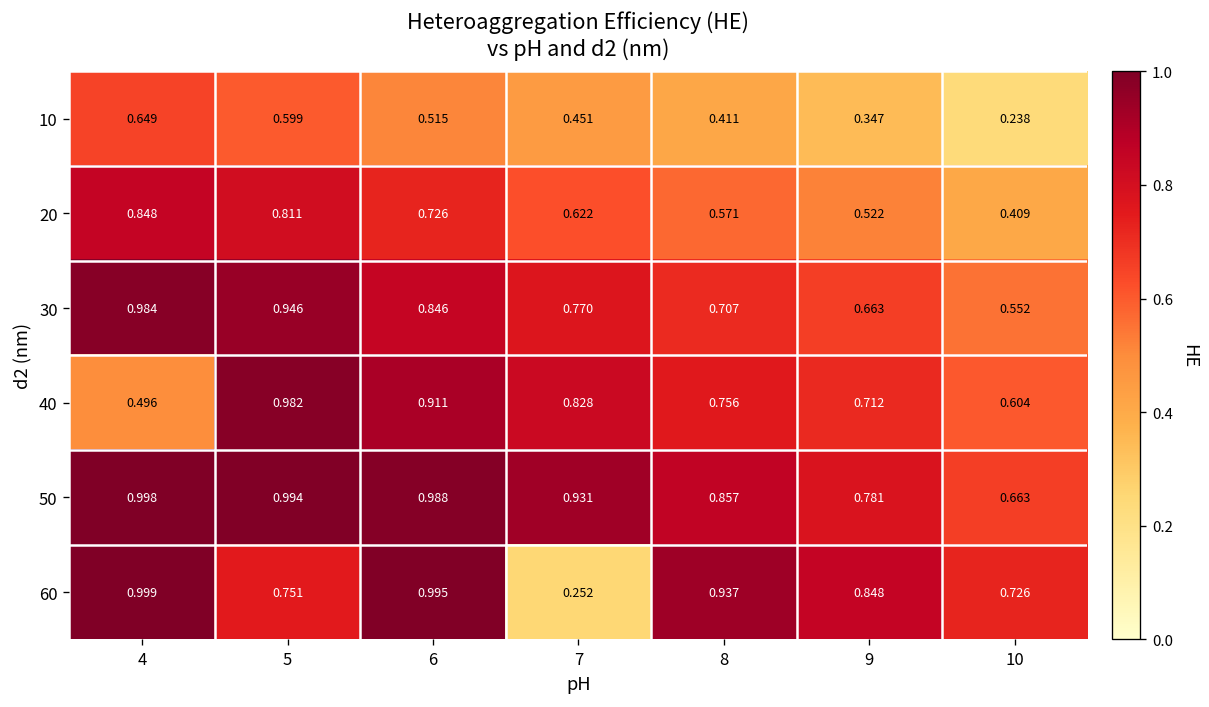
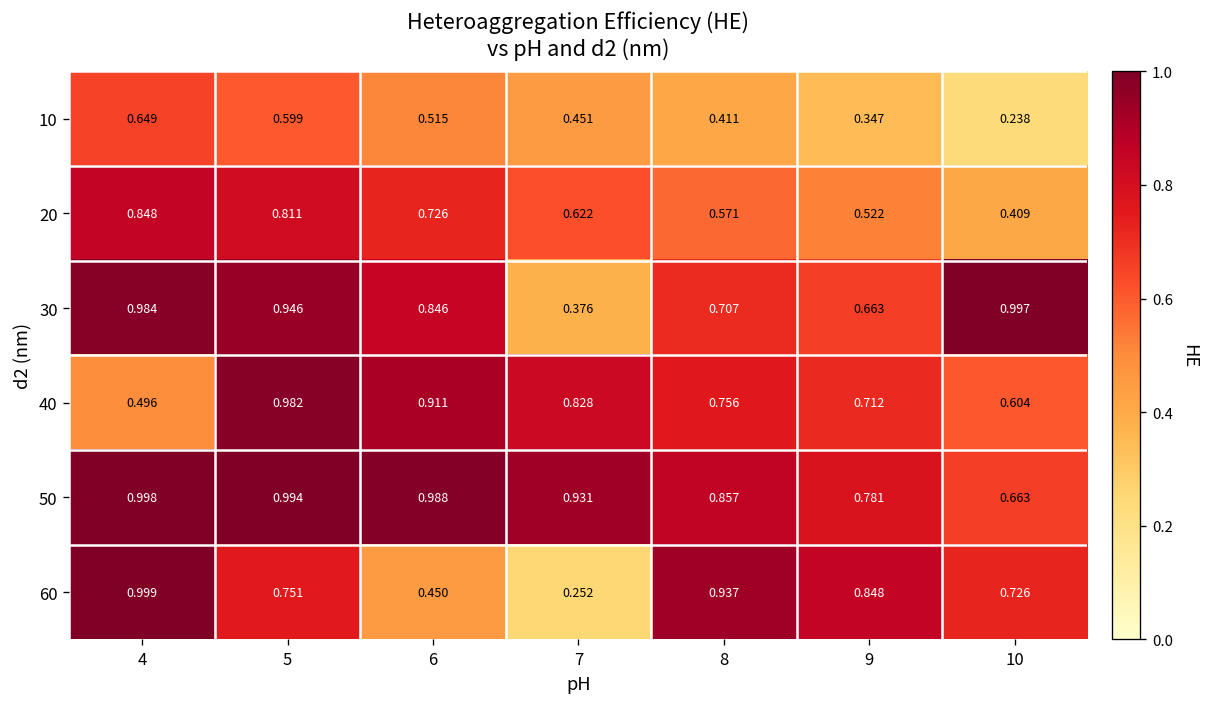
  {
    "10": {
      "4": 0.649,
      "5": 0.599,
      "6": 0.515,
      "7": 0.451,
      "8": 0.411,
      "9": 0.347,
      "10": 0.238
    },
    "20": {
      "4": 0.848,
      "5": 0.811,
      "6": 0.726,
      "7": 0.622,
      "8": 0.571,
      "9": 0.522,
      "10": 0.409
    },
    "30": {
      "4": 0.984,
      "5": 0.946,
      "6": 0.846,
-     "7": 0.770,
+     "7": 0.376,
      "8": 0.707,
      "9": 0.663,
-     "10": 0.552
+     "10": 0.997
    },
    "40": {
      "4": 0.496,
      "5": 0.982,
      "6": 0.911,
      "7": 0.828,
      "8": 0.756,
      "9": 0.712,
      "10": 0.604
    },
    "50": {
      "4": 0.998,
      "5": 0.994,
      "6": 0.988,
      "7": 0.931,
      "8": 0.857,
      "9": 0.781,
      "10": 0.663
    },
    "60": {
      "4": 0.999,
      "5": 0.751,
-     "6": 0.995,
+     "6": 0.450,
      "7": 0.252,
      "8": 0.937,
      "9": 0.848,
      "10": 0.726
    }
  }
